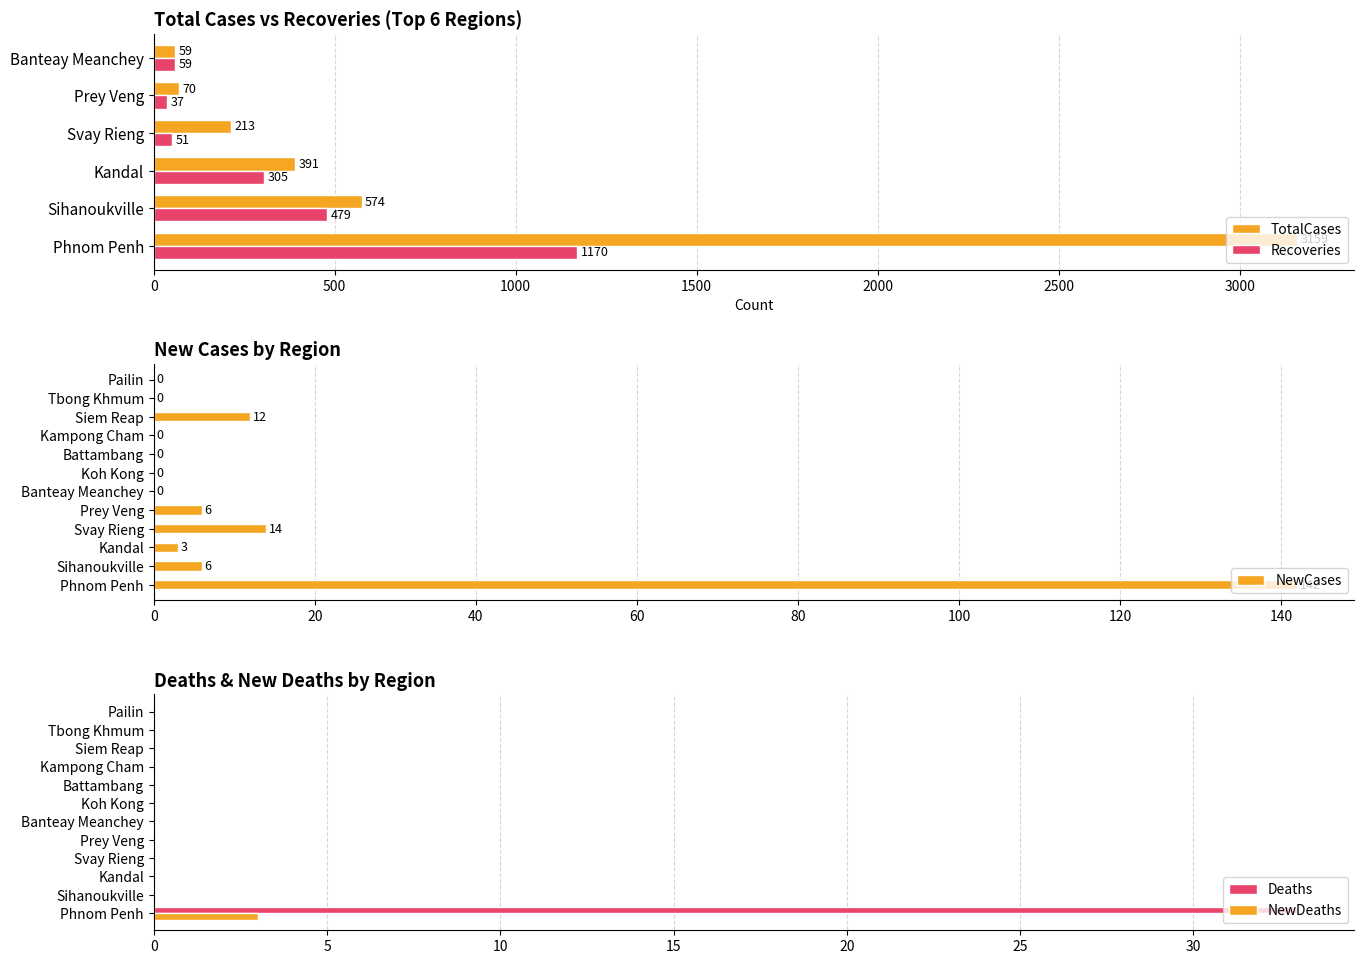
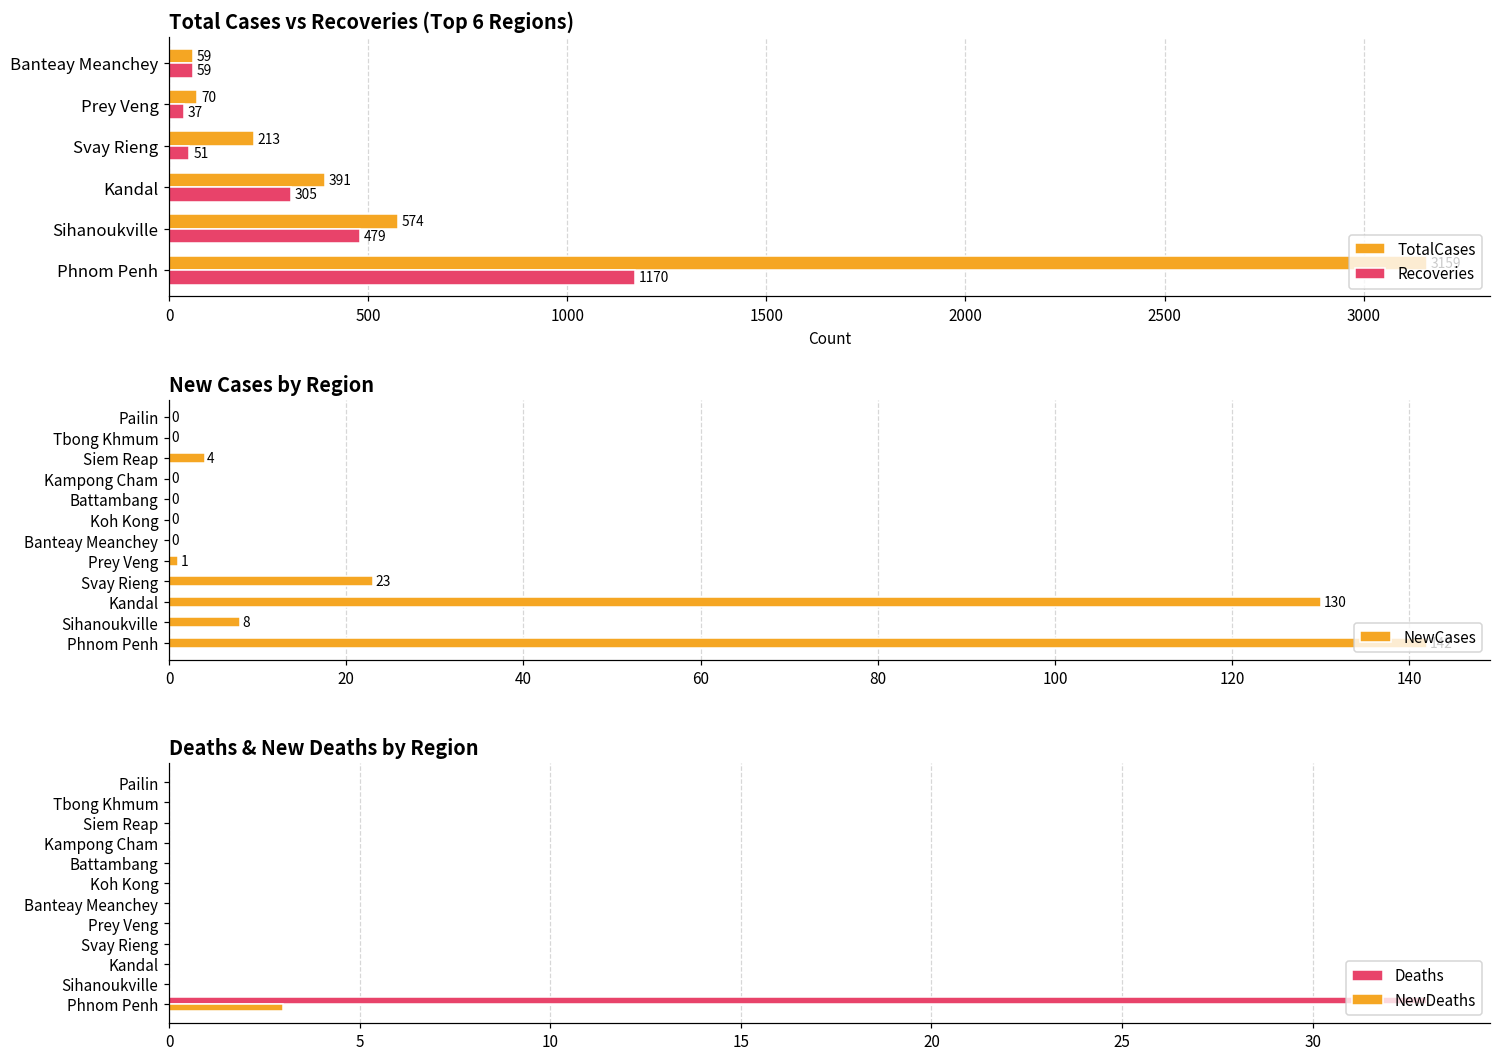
  {
    "Total Cases vs Recoveries (Top 6 Regions)": {
      "TotalCases": {
        "Banteay Meanchey": 59,
        "Prey Veng": 70,
        "Svay Rieng": 213,
        "Kandal": 391,
        "Sihanoukville": 574
      },
      "Recoveries": {
        "Banteay Meanchey": 59,
        "Prey Veng": 37,
        "Svay Rieng": 51,
        "Kandal": 305,
        "Sihanoukville": 479,
        "Phnom Penh": 1170
      }
    },
    "New Cases by Region": {
      "Pailin": 0,
      "Tbong Khmum": 0,
-     "Siem Reap": 12,
+     "Siem Reap": 4,
      "Kampong Cham": 0,
      "Battambang": 0,
      "Koh Kong": 0,
      "Banteay Meanchey": 0,
-     "Prey Veng": 6,
-     "Svay Rieng": 14,
-     "Kandal": 3,
-     "Sihanoukville": 6
+     "Prey Veng": 1,
+     "Svay Rieng": 23,
+     "Kandal": 130,
+     "Sihanoukville": 8
    },
    "Deaths & New Deaths by Region": {
      "Deaths": {
        "Pailin": 0.0,
        "Tbong Khmum": 0.0,
        "Siem Reap": 0.0,
        "Kampong Cham": 0.0,
        "Battambang": 0.0,
        "Koh Kong": 0.0,
        "Banteay Meanchey": 0.0,
        "Prey Veng": 0.0,
        "Svay Rieng": 0.0,
        "Kandal": 0.0,
        "Sihanoukville": 0.0
      },
      "NewDeaths": {
        "Pailin": 0.0,
        "Tbong Khmum": 0.0,
        "Siem Reap": 0.0,
        "Kampong Cham": 0.0,
        "Battambang": 0.0,
        "Koh Kong": 0.0,
        "Banteay Meanchey": 0.0,
        "Prey Veng": 0.0,
        "Svay Rieng": 0.0,
        "Kandal": 0.0,
        "Sihanoukville": 0.0,
        "Phnom Penh": 3.0
      }
    }
  }
